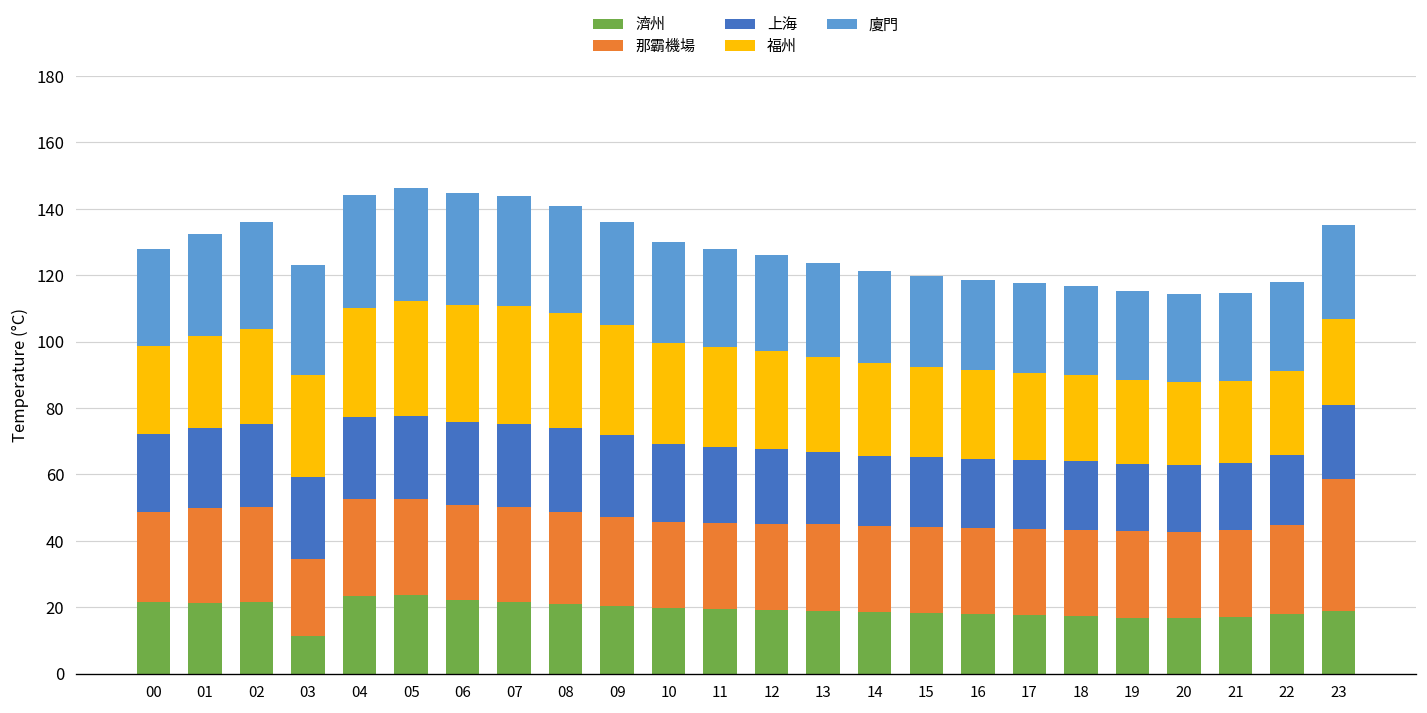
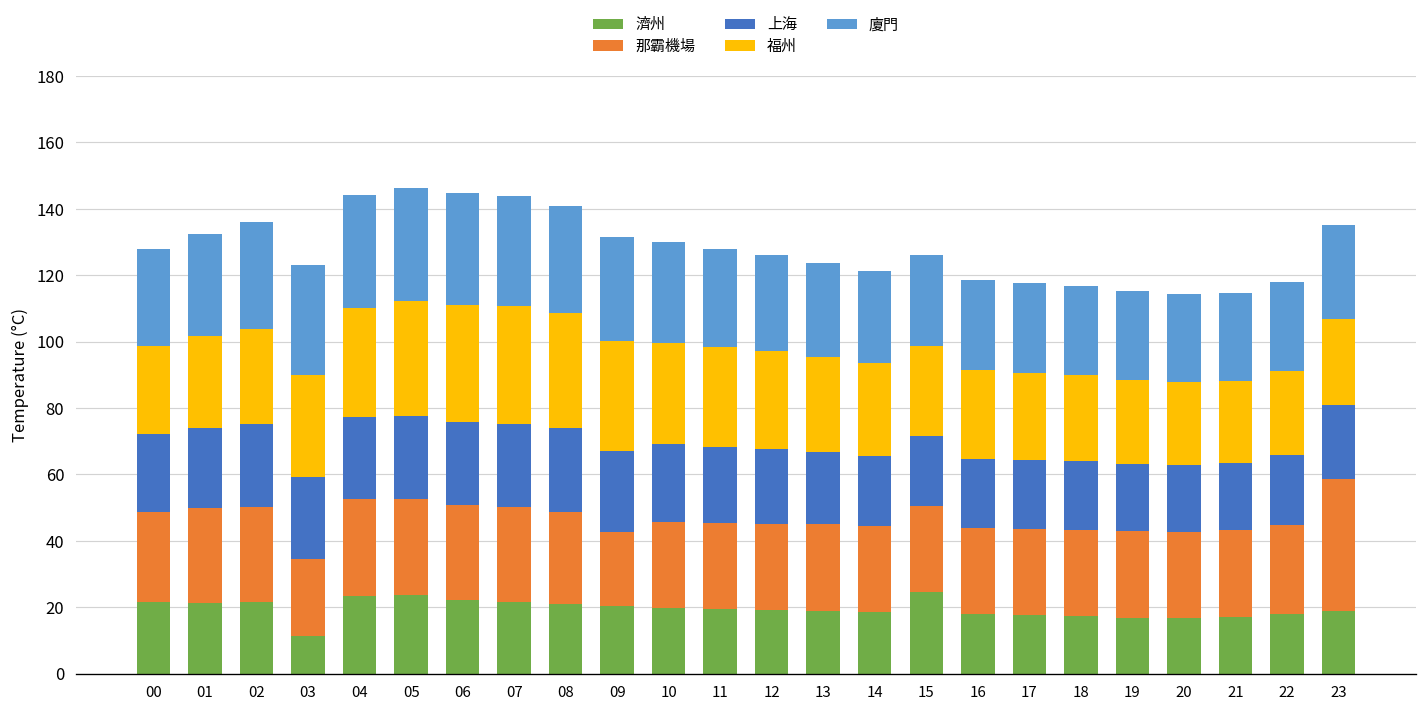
  {
    "濟州": {
      "00": 21,
      "01": 21,
      "02": 22,
      "03": 11,
      "04": 23,
      "05": 24,
      "06": 22,
      "07": 22,
      "08": 21,
      "09": 20,
      "10": 20,
      "11": 19,
      "12": 19,
      "13": 19,
      "14": 19,
-     "15": 18,
+     "15": 25,
      "16": 18,
      "17": 18,
      "18": 17,
      "19": 17,
      "20": 17,
      "21": 17,
      "22": 18,
      "23": 19
    },
    "那霸機場": {
      "00": 27,
      "01": 29,
      "02": 29,
      "03": 23,
      "04": 29,
      "05": 29,
      "06": 29,
      "07": 28,
      "08": 28,
-     "09": 27,
+     "09": 22,
      "10": 26,
      "11": 26,
      "12": 26,
      "13": 26,
      "14": 26,
      "15": 26,
      "16": 26,
      "17": 26,
      "18": 26,
      "19": 26,
      "20": 26,
      "21": 26,
      "22": 27,
      "23": 40
    },
    "福州": {
      "00": 27,
      "01": 28,
      "02": 29,
      "03": 31,
      "04": 33,
      "05": 35,
      "06": 35,
      "07": 36,
      "08": 35,
      "09": 33,
      "10": 30,
      "11": 30,
      "12": 30,
      "13": 29,
      "14": 28,
      "15": 27,
      "16": 27,
      "17": 26,
      "18": 26,
      "19": 25,
      "20": 25,
      "21": 25,
      "22": 25,
      "23": 26
    }
  }
